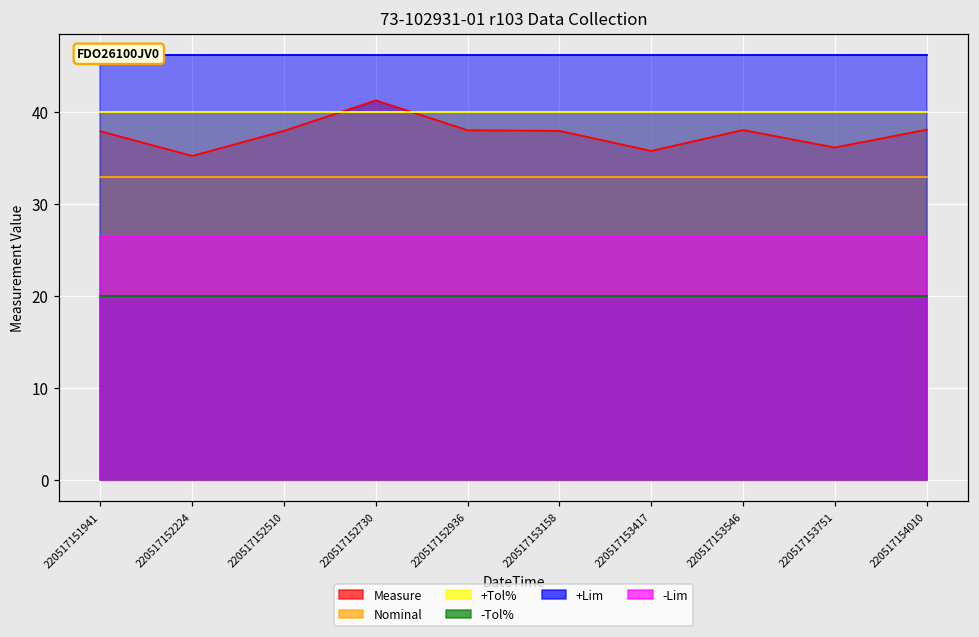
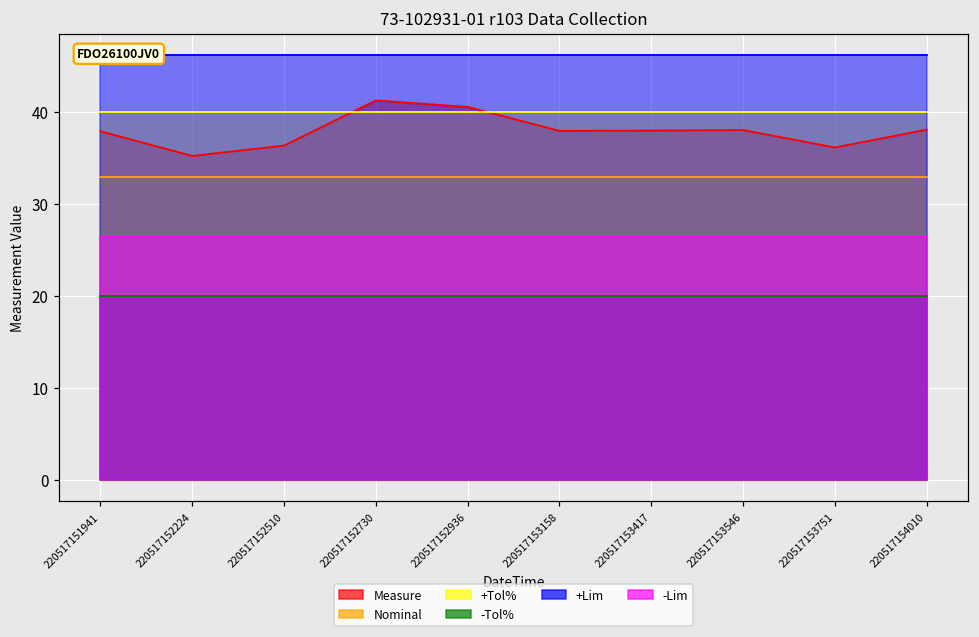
  {
    "Measure": {
      "220517151941": 38,
      "220517152224": 35,
-     "220517152510": 38,
+     "220517152510": 36,
      "220517152730": 41,
-     "220517152936": 38,
+     "220517152936": 41,
      "220517153158": 38,
-     "220517153417": 36,
+     "220517153417": 38,
      "220517153546": 38,
      "220517153751": 36,
      "220517154010": 38
    },
    "Nominal": {
      "220517151941": 33,
      "220517152224": 33,
      "220517152510": 33,
      "220517152730": 33,
      "220517152936": 33,
      "220517153158": 33,
      "220517153417": 33,
      "220517153546": 33,
      "220517153751": 33,
      "220517154010": 33
    },
    "+Tol%": {
      "220517151941": 40,
      "220517152224": 40,
      "220517152510": 40,
      "220517152730": 40,
      "220517152936": 40,
      "220517153158": 40,
      "220517153417": 40,
      "220517153546": 40,
      "220517153751": 40,
      "220517154010": 40
    },
    "-Tol%": {
      "220517151941": 20,
      "220517152224": 20,
      "220517152510": 20,
      "220517152730": 20,
      "220517152936": 20,
      "220517153158": 20,
      "220517153417": 20,
      "220517153546": 20,
      "220517153751": 20,
      "220517154010": 20
    },
    "+Lim": {
      "220517152224": 46,
      "220517152510": 46,
      "220517152730": 46,
      "220517152936": 46,
      "220517153158": 46,
      "220517153417": 46,
      "220517153546": 46,
      "220517153751": 46,
      "220517154010": 46
    },
    "-Lim": {
      "220517151941": 26,
      "220517152224": 26,
      "220517152510": 26,
      "220517152730": 26,
      "220517152936": 26,
      "220517153158": 26,
      "220517153417": 26,
      "220517153546": 26,
      "220517153751": 26,
      "220517154010": 26
    }
  }
